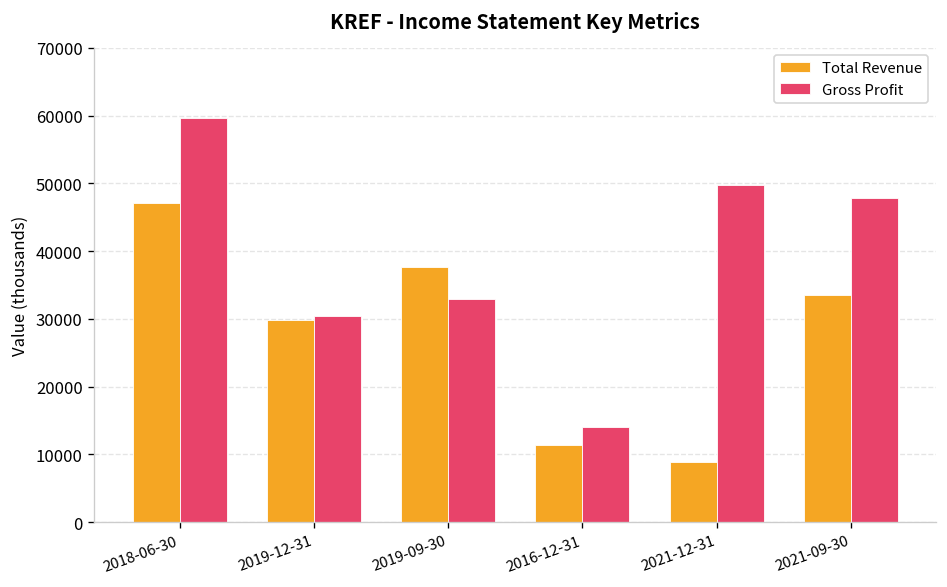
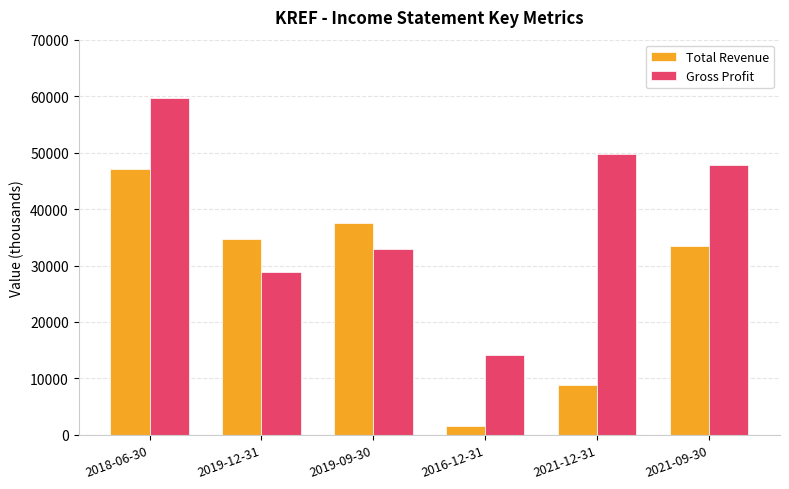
  {
    "Total Revenue": {
      "2018-06-30": 47000,
-     "2019-12-31": 30000,
+     "2019-12-31": 35000,
      "2019-09-30": 38000,
-     "2016-12-31": 11000,
+     "2016-12-31": 2000,
      "2021-12-31": 9000,
      "2021-09-30": 33000
    },
    "Gross Profit": {
      "2018-06-30": 60000,
-     "2019-12-31": 30000,
+     "2019-12-31": 29000,
      "2019-09-30": 33000,
      "2016-12-31": 14000,
      "2021-12-31": 50000,
      "2021-09-30": 48000
    }
  }
